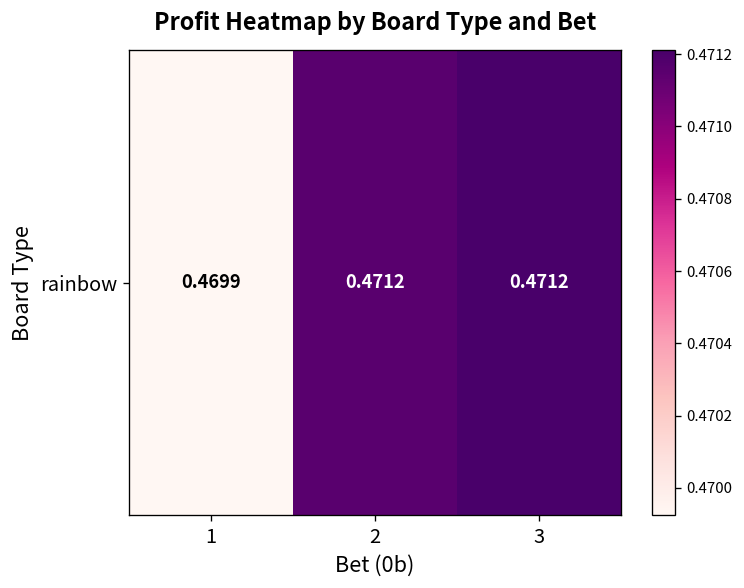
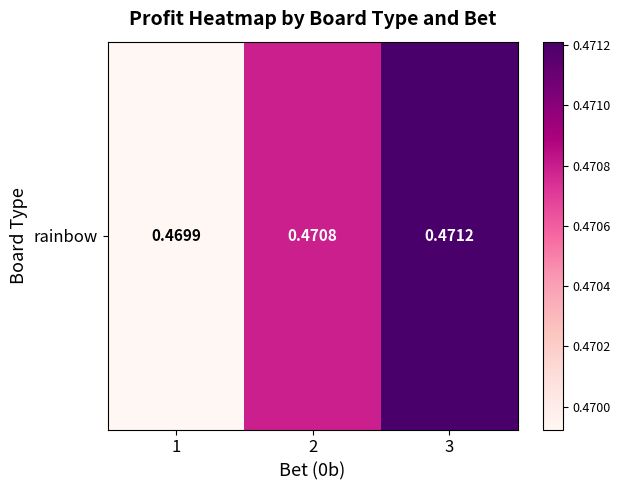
  {
    "rainbow": {
      "1": 0.4699,
-     "2": 0.4712,
+     "2": 0.4708,
      "3": 0.4712
    }
  }
